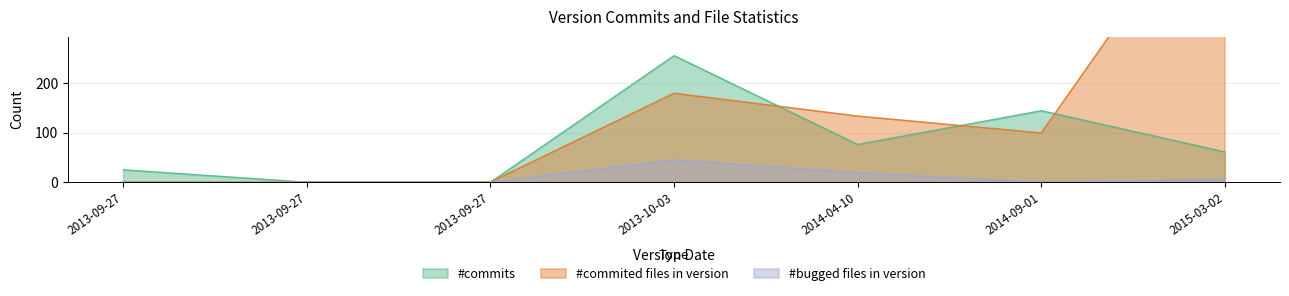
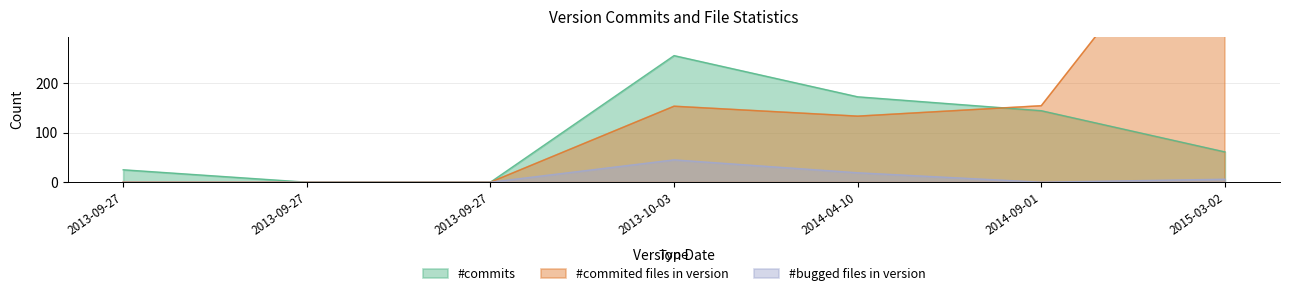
  {
    "#commits": {
      "2013-10-03": 260,
-     "2014-04-10": 80,
+     "2014-04-10": 170,
      "2014-09-01": 140,
      "2015-03-02": 60
    },
    "#commited files in version": {
-     "2013-10-03": 180,
+     "2013-10-03": 150,
      "2014-04-10": 130,
-     "2014-09-01": 100
+     "2014-09-01": 150
    },
    "#bugged files in version": {
      "2013-10-03": 50,
      "2014-04-10": 20,
      "2014-09-01": 0,
      "2015-03-02": 10
    }
  }
